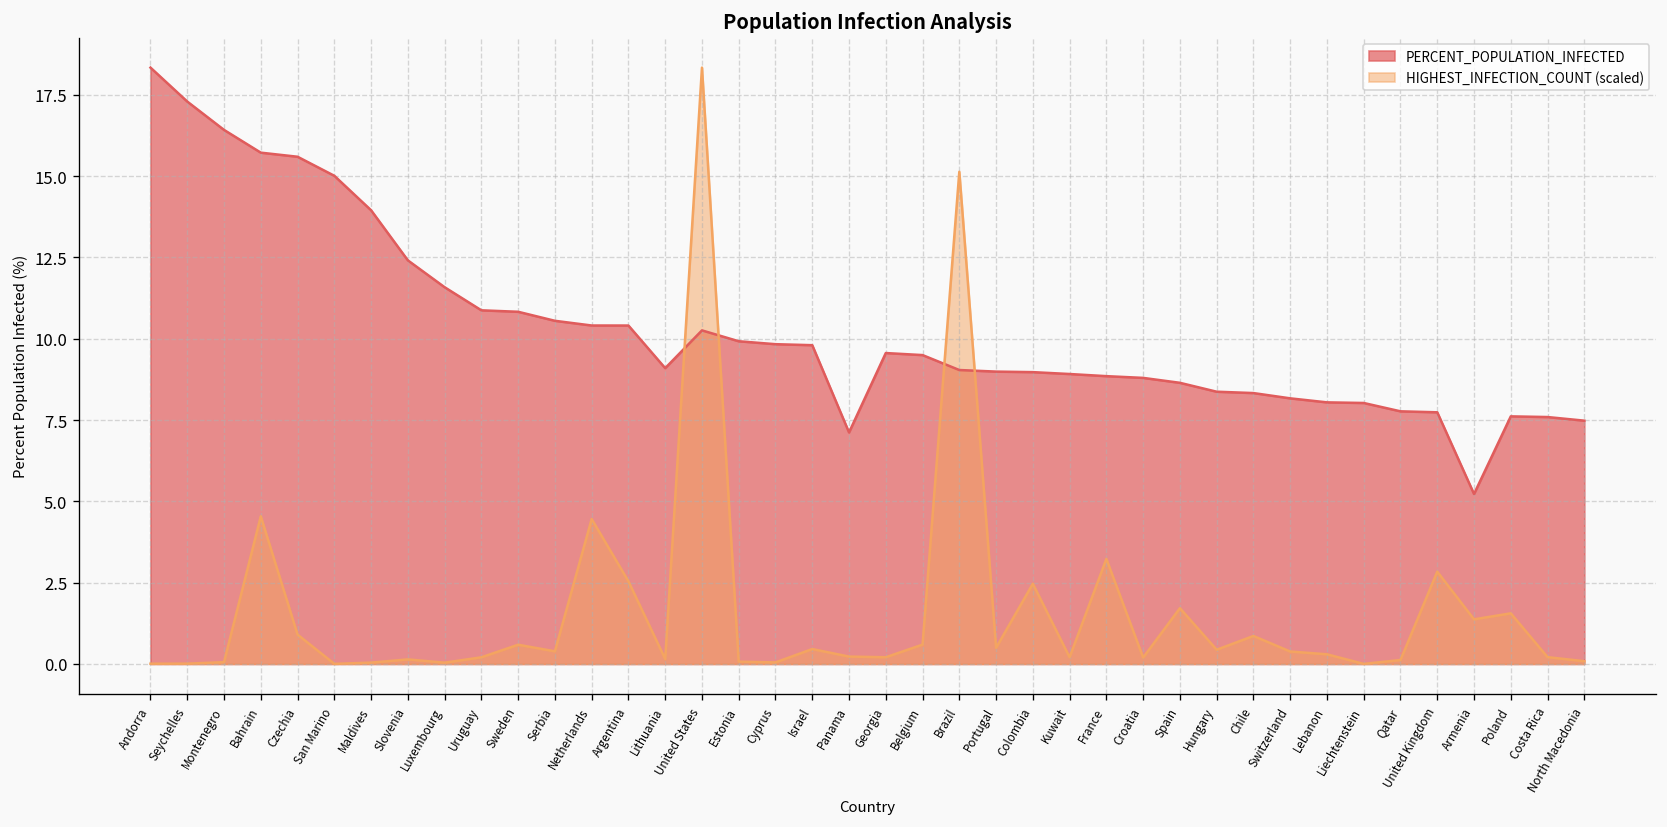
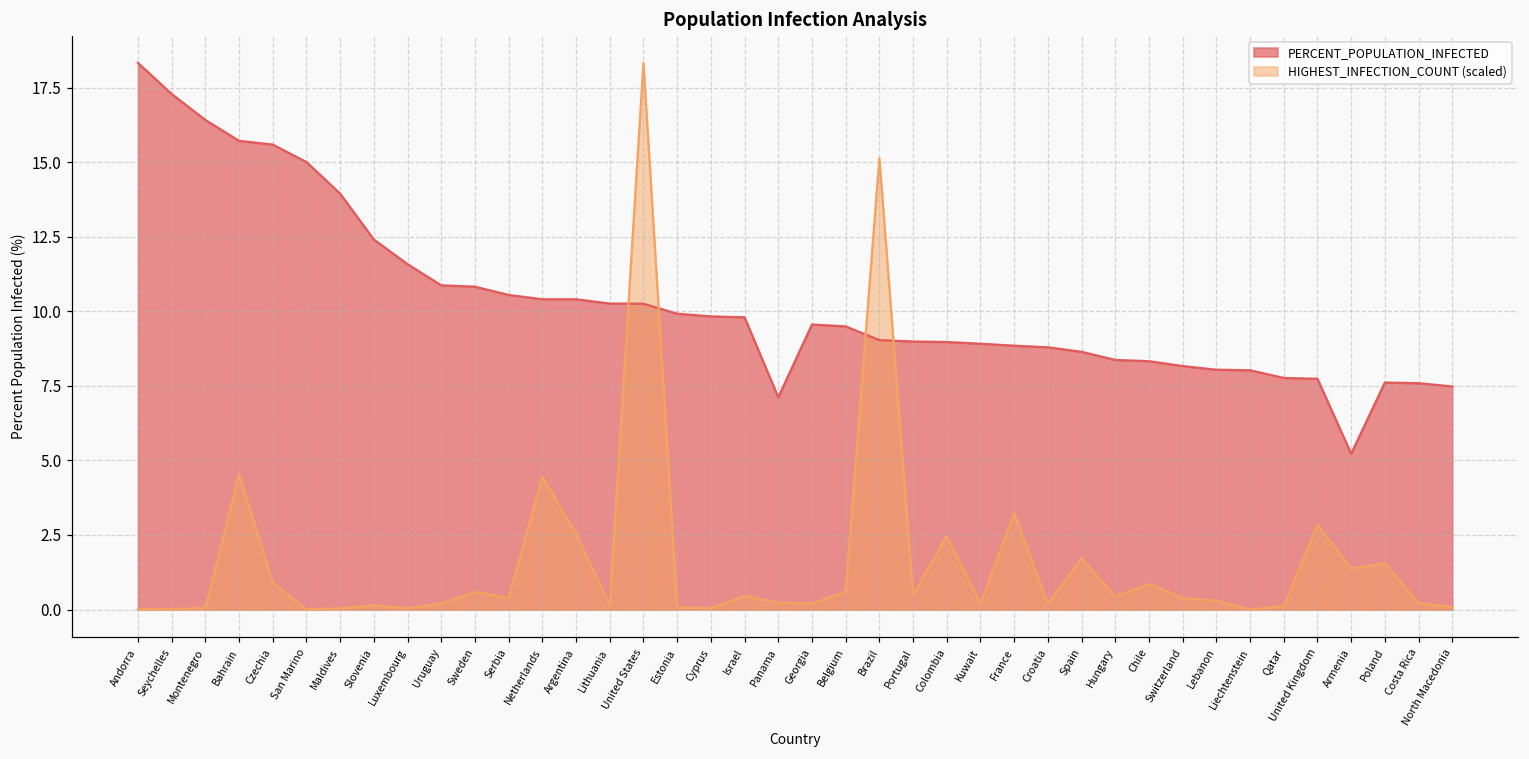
  {
    "PERCENT_POPULATION_INFECTED": {
      "Andorra": 18.3,
      "Seychelles": 17.3,
      "Montenegro": 16.4,
      "Bahrain": 15.7,
      "Czechia": 15.6,
      "San Marino": 15.0,
      "Maldives": 13.9,
      "Slovenia": 12.4,
      "Luxembourg": 11.6,
      "Uruguay": 10.9,
      "Sweden": 10.8,
      "Serbia": 10.6,
      "Netherlands": 10.4,
      "Argentina": 10.4,
-     "Lithuania": 9.1,
+     "Lithuania": 10.3,
      "United States": 10.3,
      "Estonia": 9.9,
      "Cyprus": 9.8,
      "Israel": 9.8,
      "Panama": 7.1,
      "Georgia": 9.6,
      "Belgium": 9.5,
      "Brazil": 9.0,
      "Portugal": 9.0,
      "Colombia": 9.0,
      "Kuwait": 8.9,
      "France": 8.8,
      "Croatia": 8.8,
      "Spain": 8.6,
      "Hungary": 8.4,
      "Chile": 8.3,
      "Switzerland": 8.2,
      "Lebanon": 8.0,
      "Liechtenstein": 8.0,
      "Qatar": 7.8,
      "United Kingdom": 7.7,
      "Armenia": 5.2,
      "Poland": 7.6,
      "Costa Rica": 7.6,
      "North Macedonia": 7.5
    },
    "HIGHEST_INFECTION_COUNT (scaled)": {
      "Andorra": 0.0,
      "Seychelles": 0.0,
      "Montenegro": 0.1,
      "Bahrain": 4.5,
      "Czechia": 0.9,
      "San Marino": 0.0,
      "Maldives": 0.0,
      "Slovenia": 0.1,
      "Luxembourg": 0.0,
      "Uruguay": 0.2,
      "Sweden": 0.6,
      "Serbia": 0.4,
      "Netherlands": 4.5,
      "Argentina": 2.5,
      "Lithuania": 0.2,
      "United States": 18.3,
      "Estonia": 0.1,
      "Cyprus": 0.0,
      "Israel": 0.5,
      "Panama": 0.2,
      "Georgia": 0.2,
      "Belgium": 0.6,
      "Brazil": 15.1,
      "Portugal": 0.5,
      "Colombia": 2.5,
      "Kuwait": 0.2,
      "France": 3.2,
      "Croatia": 0.2,
      "Spain": 1.7,
      "Hungary": 0.4,
      "Chile": 0.9,
      "Switzerland": 0.4,
      "Lebanon": 0.3,
      "Liechtenstein": 0.0,
      "Qatar": 0.1,
      "United Kingdom": 2.8,
      "Armenia": 1.4,
      "Poland": 1.6,
      "Costa Rica": 0.2,
      "North Macedonia": 0.1
    }
  }
